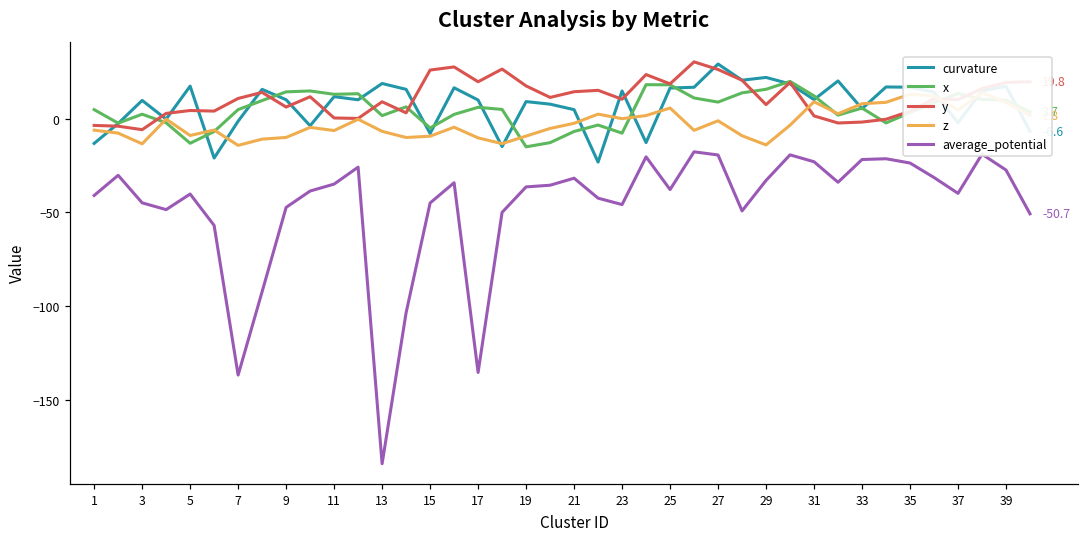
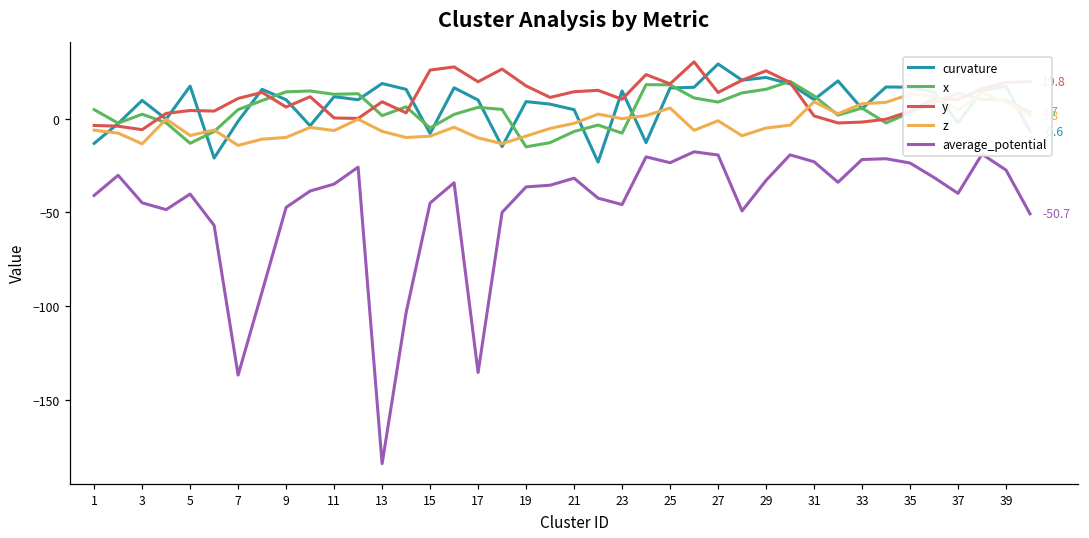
  {
    "curvature": {
      "1": -13,
      "3": 10,
      "5": 17,
      "7": -1,
      "9": 10,
      "13": 19,
      "17": 10,
      "19": 9,
      "21": 5,
      "23": 15,
      "25": 16,
      "27": 29,
      "29": 22
    },
    "x": {
      "1": 5,
      "3": 2,
      "5": -13,
      "7": 5,
      "9": 14,
      "13": 2,
      "15": -5,
      "17": 6,
      "19": -15,
      "21": -7,
      "23": -8,
      "27": 9,
      "29": 16,
      "31": 12
    },
    "y": {
      "1": -4,
      "3": -6,
      "5": 4,
      "7": 11,
      "9": 6,
      "11": 0,
      "13": 9,
      "15": 26,
      "17": 20,
      "19": 18,
      "21": 14,
      "23": 10,
-     "27": 26,
-     "29": 8,
+     "27": 14,
+     "29": 26,
      "31": 2,
      "33": -2
    },
    "z": {
      "1": -6,
      "3": -13,
      "5": -9,
      "7": -14,
      "9": -10,
      "11": -6,
      "13": -7,
      "17": -10,
      "19": -9,
      "21": -2,
      "23": 0,
      "25": 6,
      "27": -1,
-     "29": -14,
+     "29": -5,
      "33": 8
    },
    "average_potential": {
      "1": -41,
      "3": -45,
      "5": -40,
      "7": -137,
      "9": -47,
      "11": -35,
      "13": -184,
      "15": -45,
      "17": -135,
      "19": -36,
      "21": -32,
      "23": -46,
-     "25": -38,
+     "25": -23,
      "27": -19,
      "29": -33,
      "31": -23,
      "33": -22,
      "35": -24,
      "37": -40,
      "39": -27
    }
  }
